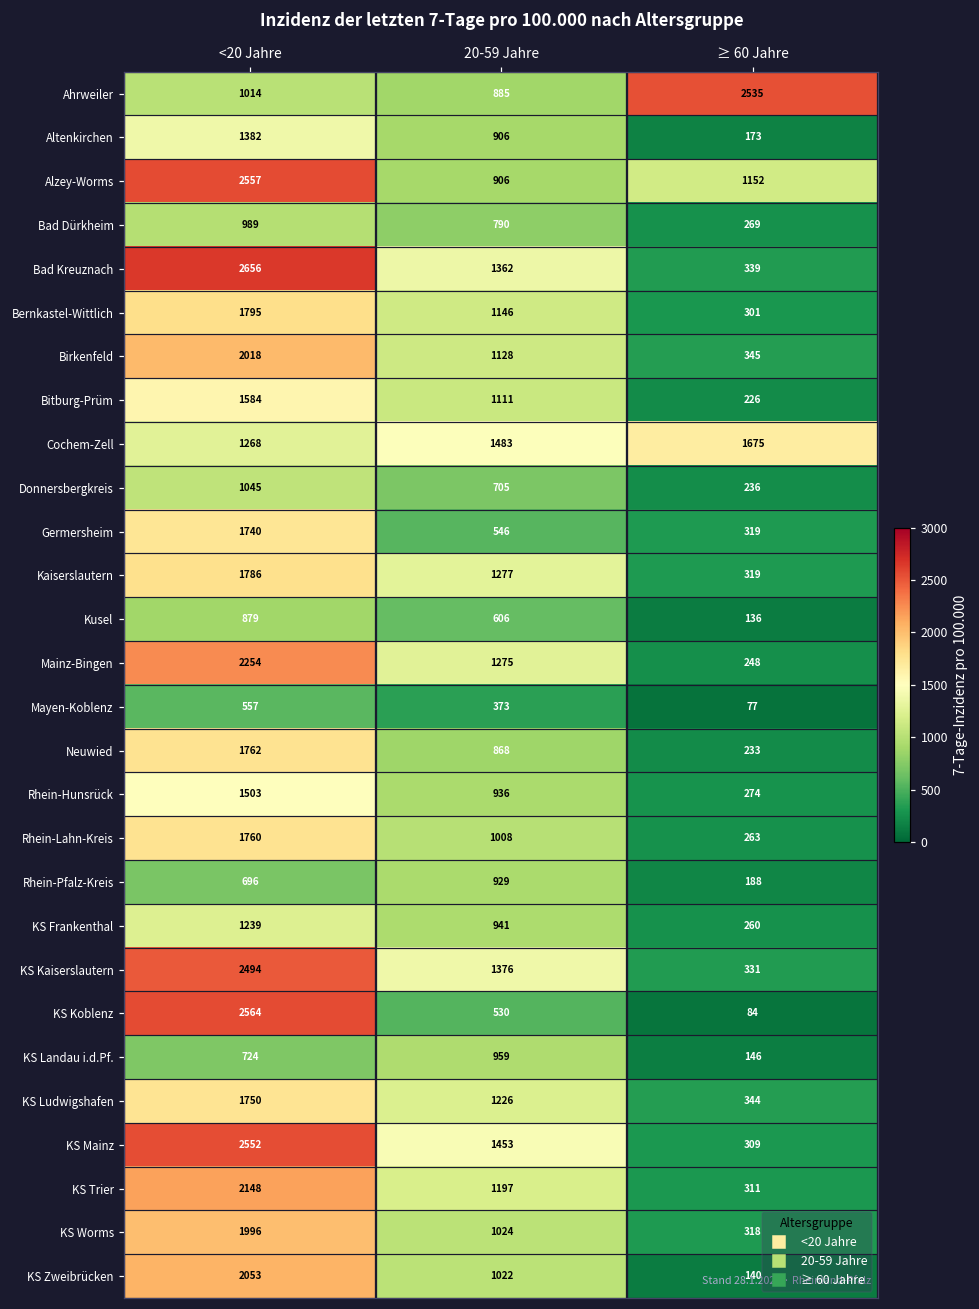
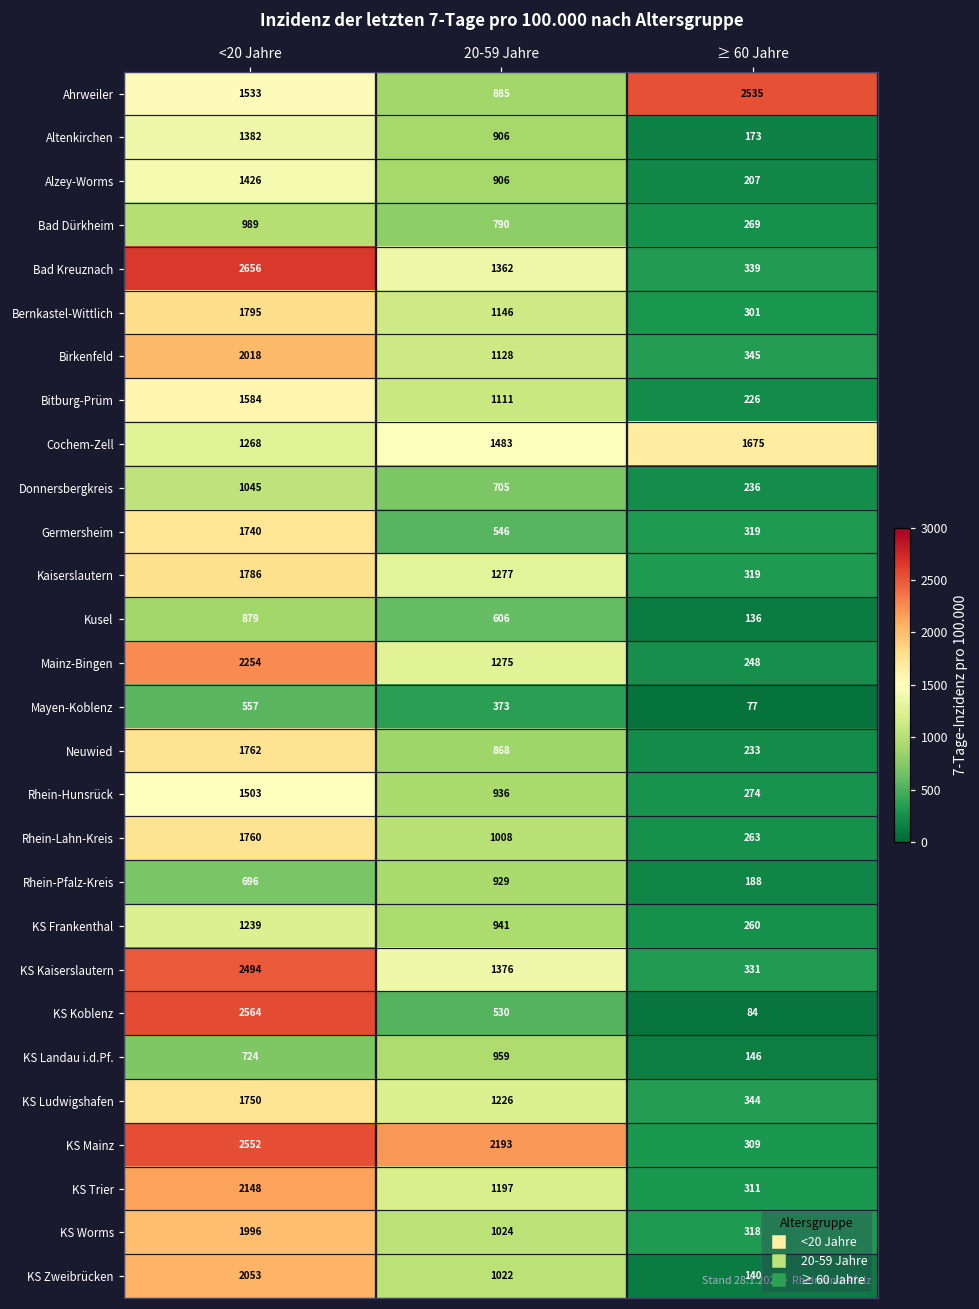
  {
    "Ahrweiler": {
-     "<20 Jahre": 1014,
+     "<20 Jahre": 1533,
      "20-59 Jahre": 885,
      "≥ 60 Jahre": 2535
    },
    "Altenkirchen": {
      "<20 Jahre": 1382,
      "20-59 Jahre": 906,
      "≥ 60 Jahre": 173
    },
    "Alzey-Worms": {
-     "<20 Jahre": 2557,
+     "<20 Jahre": 1426,
      "20-59 Jahre": 906,
-     "≥ 60 Jahre": 1152
+     "≥ 60 Jahre": 207
    },
    "Bad Dürkheim": {
      "<20 Jahre": 989,
      "20-59 Jahre": 790,
      "≥ 60 Jahre": 269
    },
    "Bad Kreuznach": {
      "<20 Jahre": 2656,
      "20-59 Jahre": 1362,
      "≥ 60 Jahre": 339
    },
    "Bernkastel-Wittlich": {
      "<20 Jahre": 1795,
      "20-59 Jahre": 1146,
      "≥ 60 Jahre": 301
    },
    "Birkenfeld": {
      "<20 Jahre": 2018,
      "20-59 Jahre": 1128,
      "≥ 60 Jahre": 345
    },
    "Bitburg-Prüm": {
      "<20 Jahre": 1584,
      "20-59 Jahre": 1111,
      "≥ 60 Jahre": 226
    },
    "Cochem-Zell": {
      "<20 Jahre": 1268,
      "20-59 Jahre": 1483,
      "≥ 60 Jahre": 1675
    },
    "Donnersbergkreis": {
      "<20 Jahre": 1045,
      "20-59 Jahre": 705,
      "≥ 60 Jahre": 236
    },
    "Germersheim": {
      "<20 Jahre": 1740,
      "20-59 Jahre": 546,
      "≥ 60 Jahre": 319
    },
    "Kaiserslautern": {
      "<20 Jahre": 1786,
      "20-59 Jahre": 1277,
      "≥ 60 Jahre": 319
    },
    "Kusel": {
      "<20 Jahre": 879,
      "20-59 Jahre": 606,
      "≥ 60 Jahre": 136
    },
    "Mainz-Bingen": {
      "<20 Jahre": 2254,
      "20-59 Jahre": 1275,
      "≥ 60 Jahre": 248
    },
    "Mayen-Koblenz": {
      "<20 Jahre": 557,
      "20-59 Jahre": 373,
      "≥ 60 Jahre": 77
    },
    "Neuwied": {
      "<20 Jahre": 1762,
      "20-59 Jahre": 868,
      "≥ 60 Jahre": 233
    },
    "Rhein-Hunsrück": {
      "<20 Jahre": 1503,
      "20-59 Jahre": 936,
      "≥ 60 Jahre": 274
    },
    "Rhein-Lahn-Kreis": {
      "<20 Jahre": 1760,
      "20-59 Jahre": 1008,
      "≥ 60 Jahre": 263
    },
    "Rhein-Pfalz-Kreis": {
      "<20 Jahre": 696,
      "20-59 Jahre": 929,
      "≥ 60 Jahre": 188
    },
    "KS Frankenthal": {
      "<20 Jahre": 1239,
      "20-59 Jahre": 941,
      "≥ 60 Jahre": 260
    },
    "KS Kaiserslautern": {
      "<20 Jahre": 2494,
      "20-59 Jahre": 1376,
      "≥ 60 Jahre": 331
    },
    "KS Koblenz": {
      "<20 Jahre": 2564,
      "20-59 Jahre": 530,
      "≥ 60 Jahre": 84
    },
    "KS Landau i.d.Pf.": {
      "<20 Jahre": 724,
      "20-59 Jahre": 959,
      "≥ 60 Jahre": 146
    },
    "KS Ludwigshafen": {
      "<20 Jahre": 1750,
      "20-59 Jahre": 1226,
      "≥ 60 Jahre": 344
    },
    "KS Mainz": {
      "<20 Jahre": 2552,
-     "20-59 Jahre": 1453,
+     "20-59 Jahre": 2193,
      "≥ 60 Jahre": 309
    },
    "KS Trier": {
      "<20 Jahre": 2148,
      "20-59 Jahre": 1197,
      "≥ 60 Jahre": 311
    },
    "KS Worms": {
      "<20 Jahre": 1996,
      "20-59 Jahre": 1024,
      "≥ 60 Jahre": 318
    },
    "KS Zweibrücken": {
      "<20 Jahre": 2053,
      "20-59 Jahre": 1022
    }
  }
